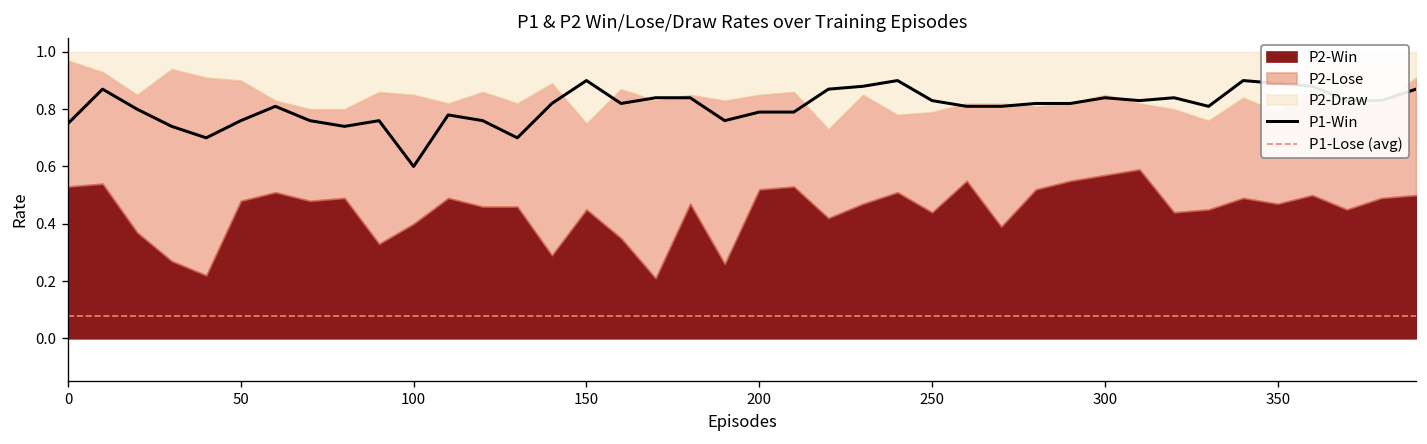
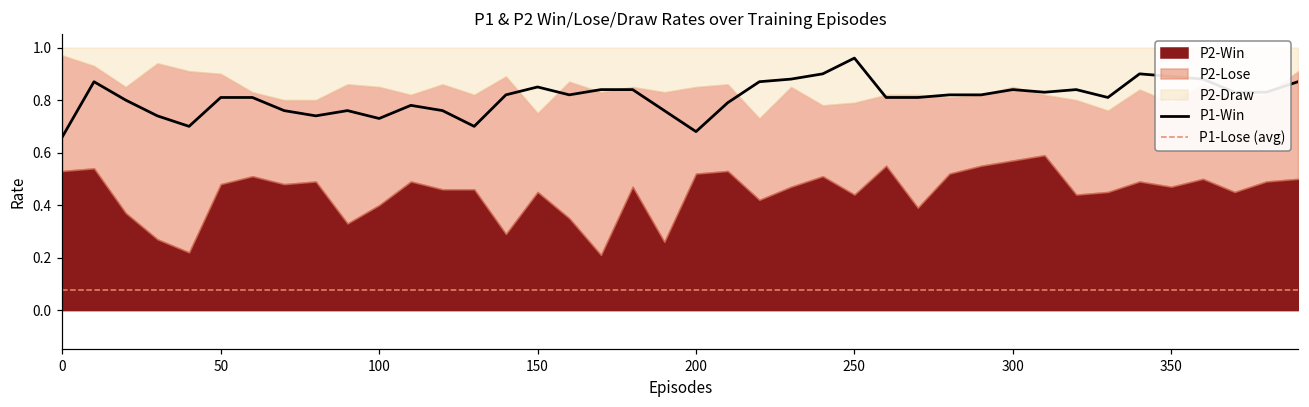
  {
    "P1-Win": {
-     "0": 0.75,
-     "50": 0.76,
-     "100": 0.60,
-     "150": 0.90,
-     "200": 0.79,
-     "250": 0.83
+     "0": 0.66,
+     "50": 0.81,
+     "100": 0.73,
+     "150": 0.85,
+     "200": 0.68,
+     "250": 0.96
    },
    "P2-Win": {
      "0": 0.53,
      "50": 0.48,
      "100": 0.40,
      "150": 0.45,
      "200": 0.52,
      "250": 0.44,
      "300": 0.57,
      "350": 0.47
    },
    "P2-Lose": {
      "0": 0.44,
      "50": 0.42,
      "100": 0.45,
      "150": 0.30,
      "200": 0.33,
      "250": 0.35
    },
    "P2-Draw": {
      "0": 0.03,
      "50": 0.10,
      "100": 0.15,
      "150": 0.25,
      "200": 0.15,
      "250": 0.21,
      "300": 0.15
    }
  }
